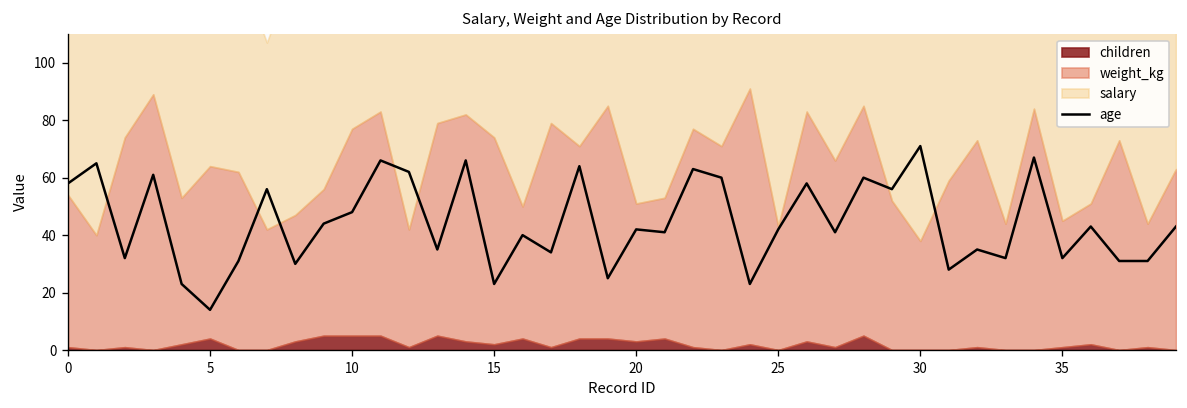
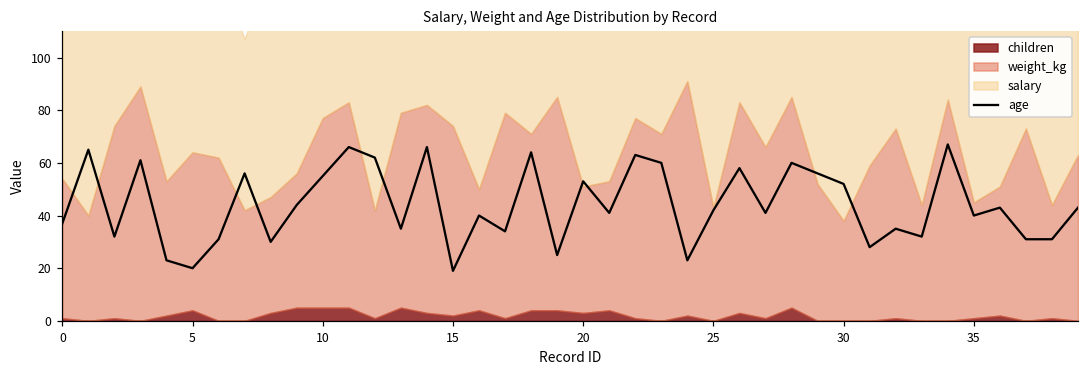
  {
    "age": {
-     "0": 58,
-     "5": 14,
-     "10": 48,
-     "15": 23,
-     "20": 42,
-     "30": 71,
-     "35": 32
+     "0": 37,
+     "5": 20,
+     "10": 55,
+     "15": 19,
+     "20": 53,
+     "30": 52,
+     "35": 40
    },
    "children": {
      "5": 4,
      "10": 5,
      "15": 2,
      "20": 3,
      "25": 0,
      "30": 0
    },
    "weight_kg": {
      "0": 53,
      "5": 60,
      "10": 72,
      "15": 72,
      "20": 48,
      "30": 38,
      "35": 44
    }
  }
